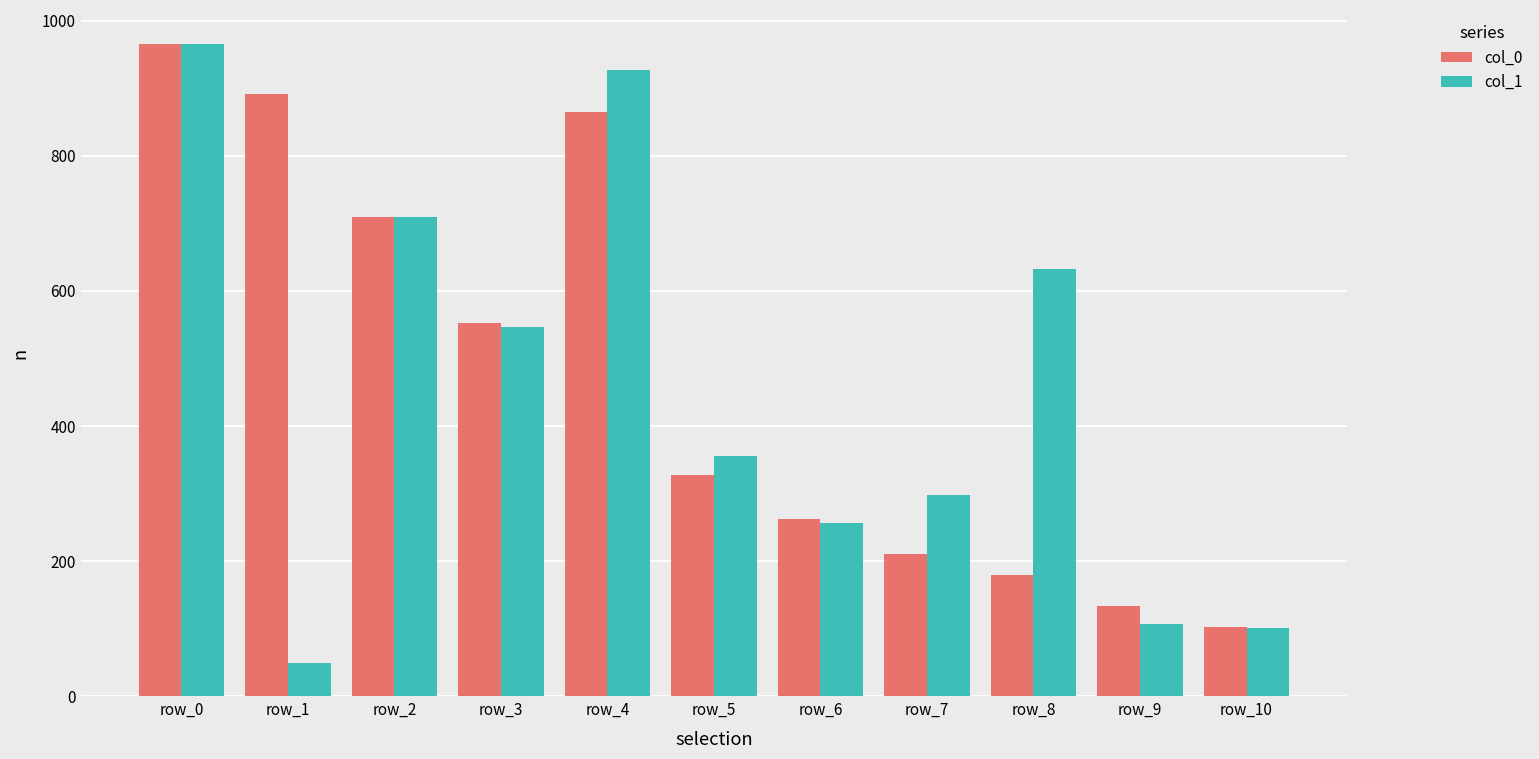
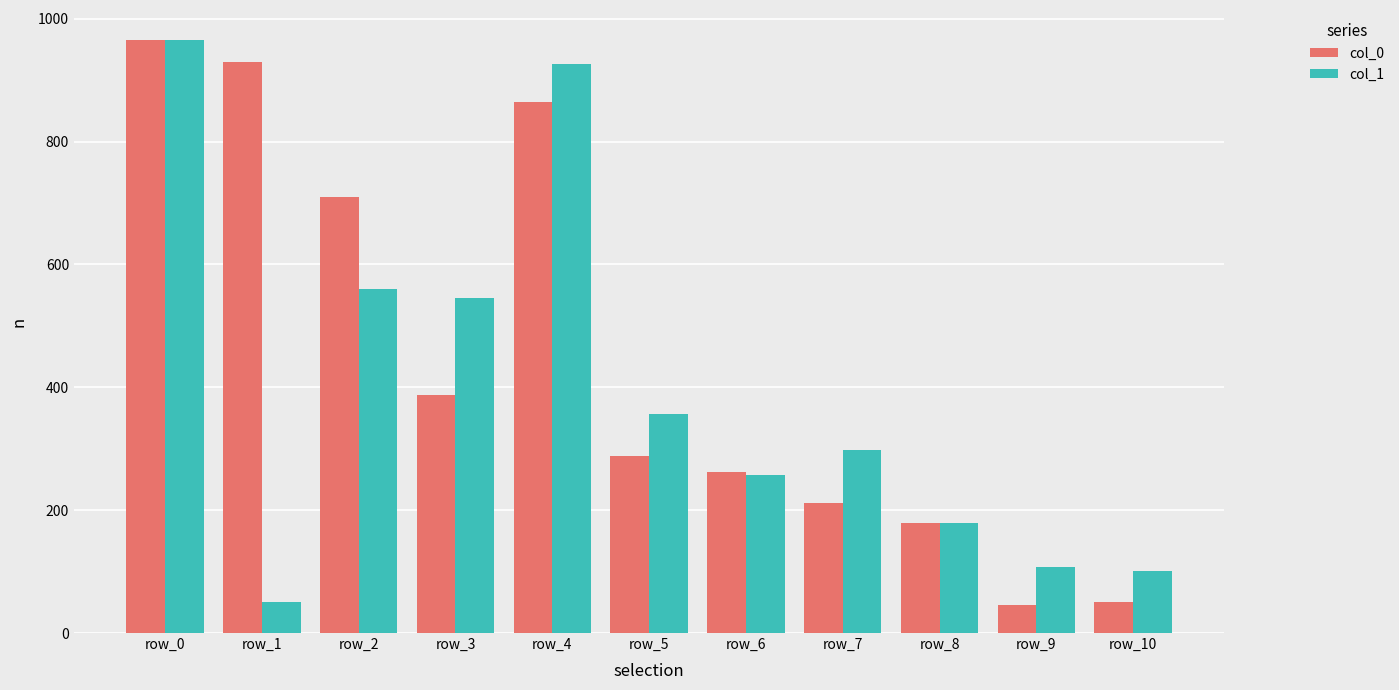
  {
    "col_0": {
      "row_0": 970,
-     "row_1": 890,
+     "row_1": 930,
      "row_2": 710,
-     "row_3": 550,
+     "row_3": 390,
      "row_4": 870,
-     "row_5": 330,
+     "row_5": 290,
      "row_6": 260,
      "row_7": 210,
      "row_8": 180,
-     "row_9": 130,
-     "row_10": 100
+     "row_9": 50,
+     "row_10": 50
    },
    "col_1": {
      "row_0": 970,
      "row_1": 50,
-     "row_2": 710,
+     "row_2": 560,
      "row_3": 550,
      "row_4": 930,
      "row_5": 360,
      "row_6": 260,
      "row_7": 300,
-     "row_8": 630,
+     "row_8": 180,
      "row_9": 110,
      "row_10": 100
    }
  }
